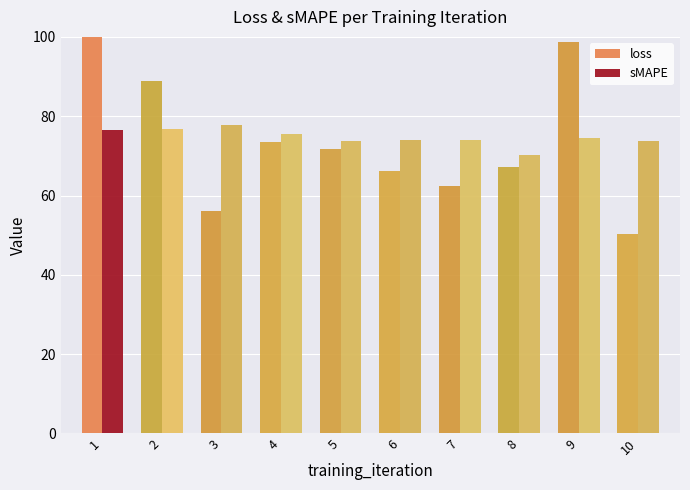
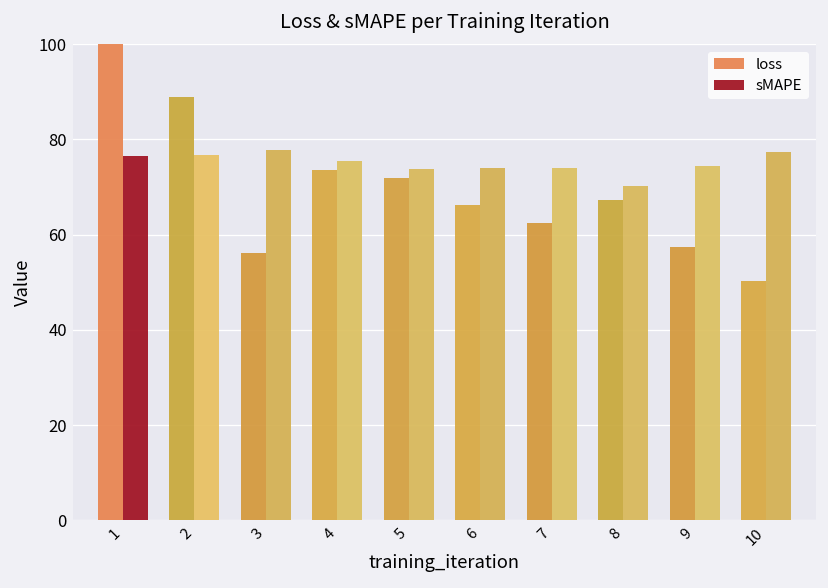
  {
    "loss": {
      "2": 89,
      "3": 56,
      "4": 74,
      "5": 72,
      "6": 66,
      "7": 63,
      "8": 67,
-     "9": 99,
+     "9": 57,
      "10": 50
    },
    "sMAPE": {
      "1": 77,
      "2": 77,
      "3": 78,
      "4": 76,
      "5": 74,
      "6": 74,
      "7": 74,
      "8": 70,
      "9": 74,
-     "10": 74
+     "10": 77
    }
  }
